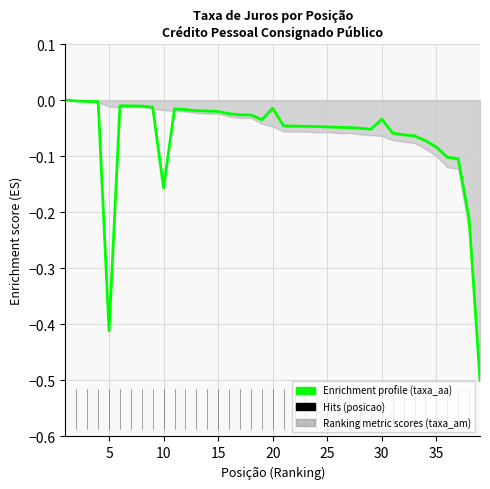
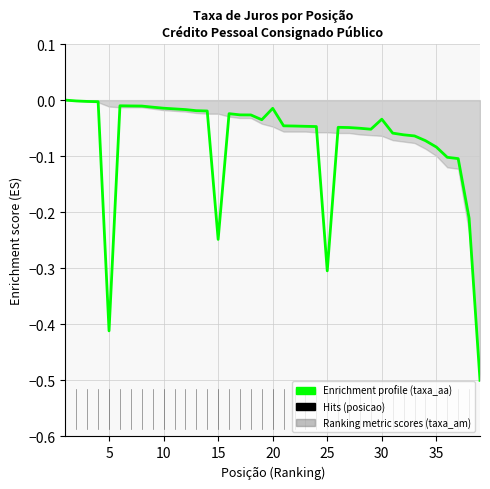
  {
    "Enrichment profile (taxa_aa)": {
      "5": -0.41,
-     "10": -0.16,
-     "15": -0.02,
+     "10": -0.01,
+     "15": -0.25,
      "20": -0.01,
-     "25": -0.05,
+     "25": -0.30,
      "30": -0.03,
      "35": -0.08
    }
  }
